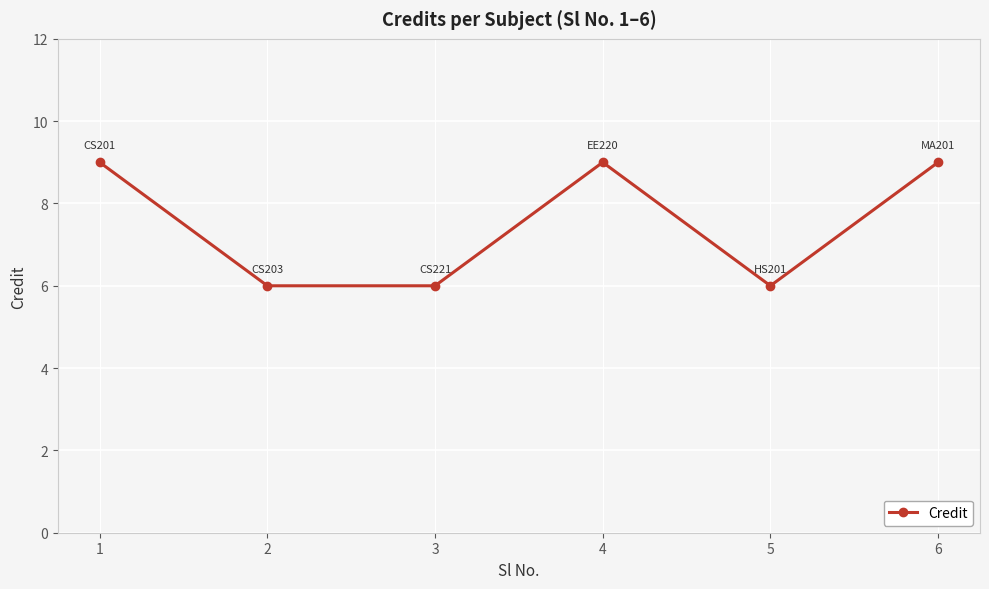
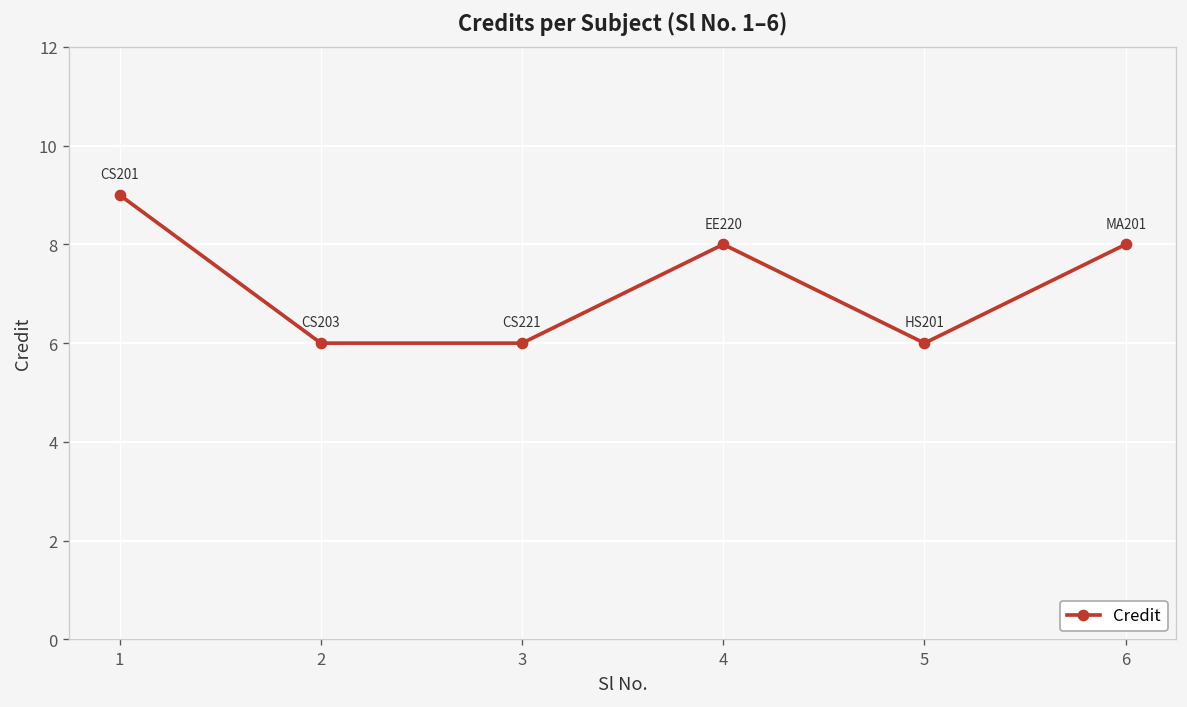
  {
    "1": 9,
    "2": 6,
    "3": 6,
-   "4": 9,
+   "4": 8,
    "5": 6,
-   "6": 9
+   "6": 8
  }
